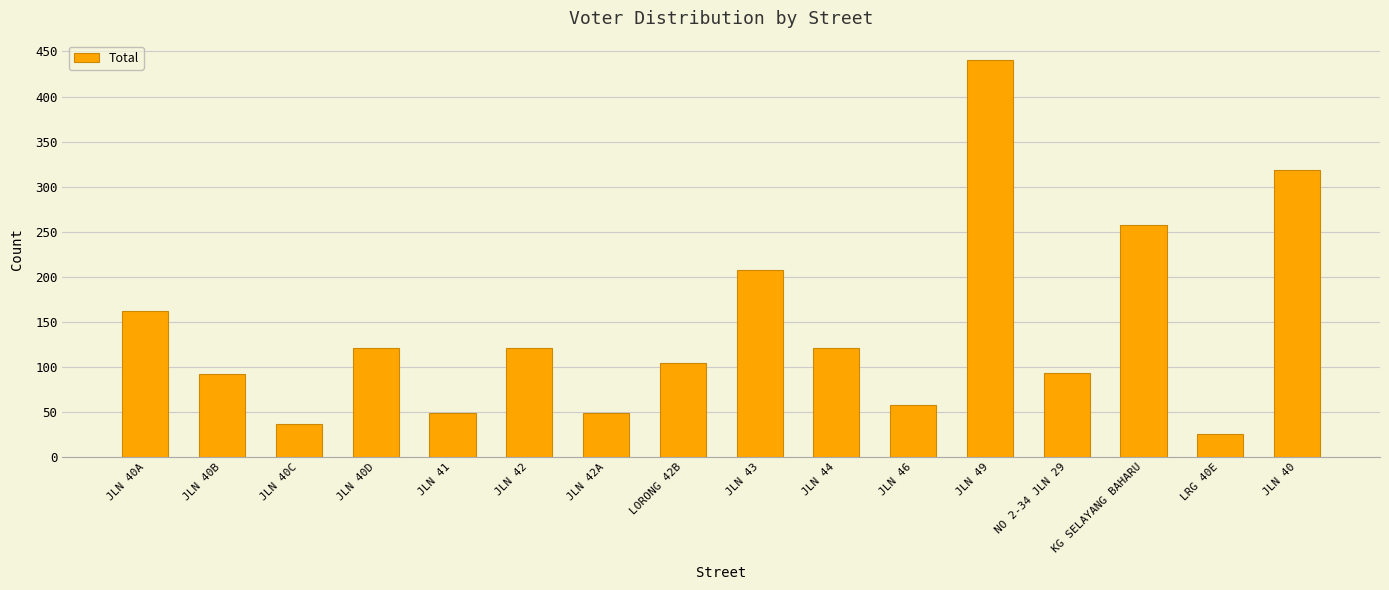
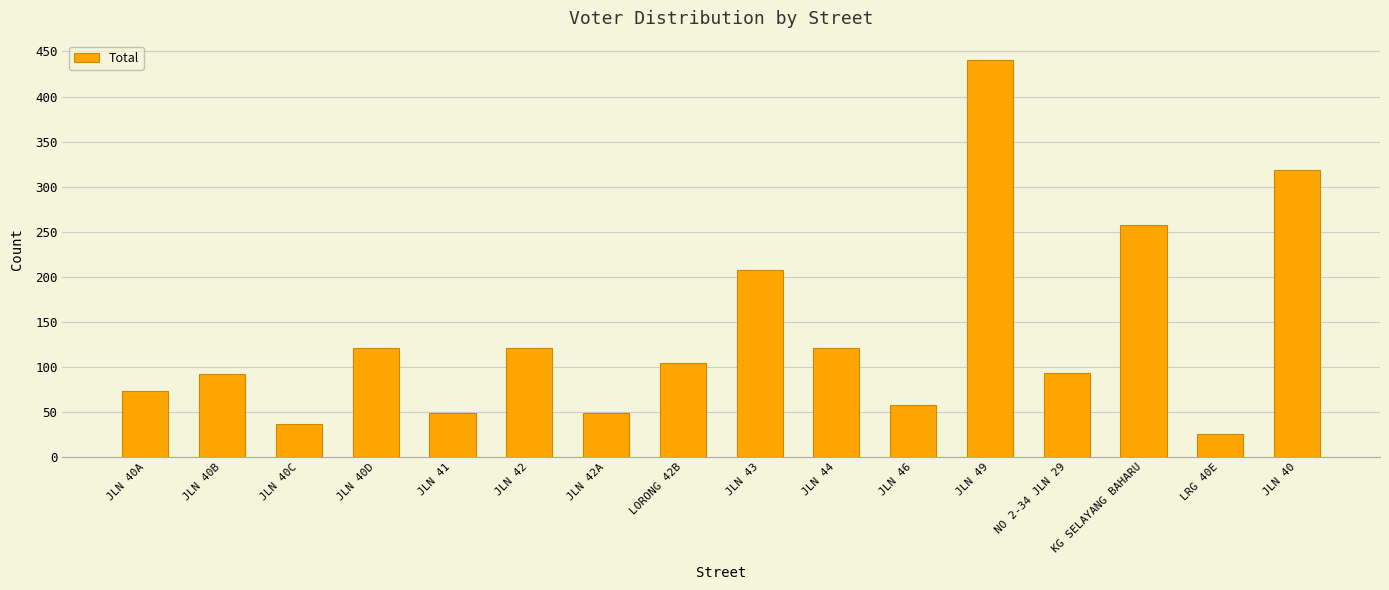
  {
-   "JLN 40A": 160,
+   "JLN 40A": 70,
    "JLN 40B": 90,
    "JLN 40C": 40,
    "JLN 40D": 120,
    "JLN 41": 50,
    "JLN 42": 120,
    "JLN 42A": 50,
    "LORONG 42B": 100,
    "JLN 43": 210,
    "JLN 44": 120,
    "JLN 46": 60,
    "JLN 49": 440,
    "NO 2-34 JLN 29": 90,
    "KG SELAYANG BAHARU": 260,
    "LRG 40E": 30,
    "JLN 40": 320
  }
